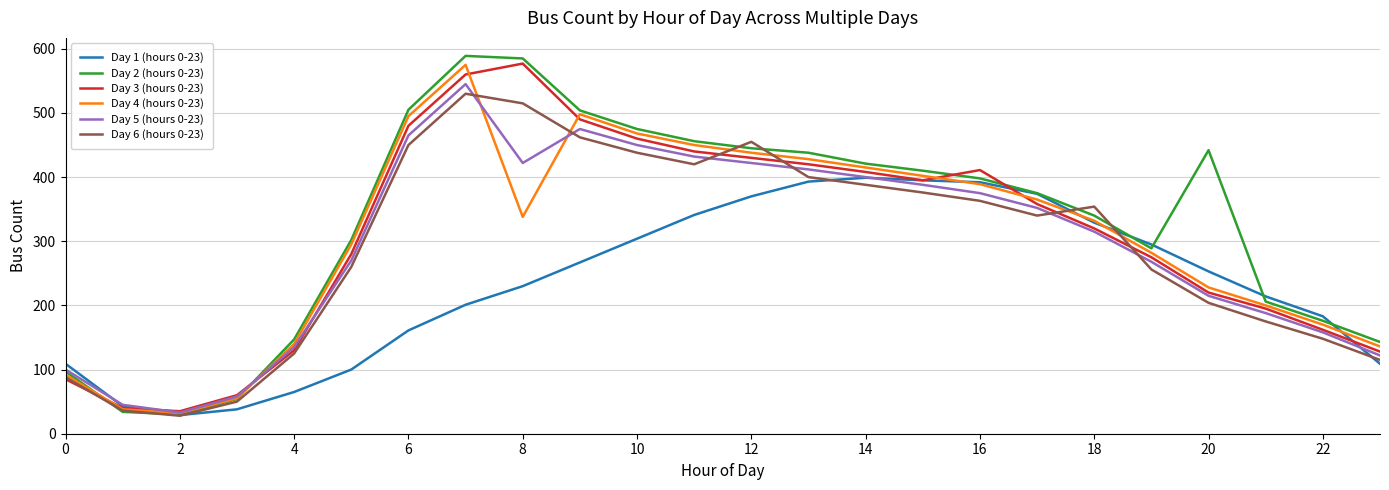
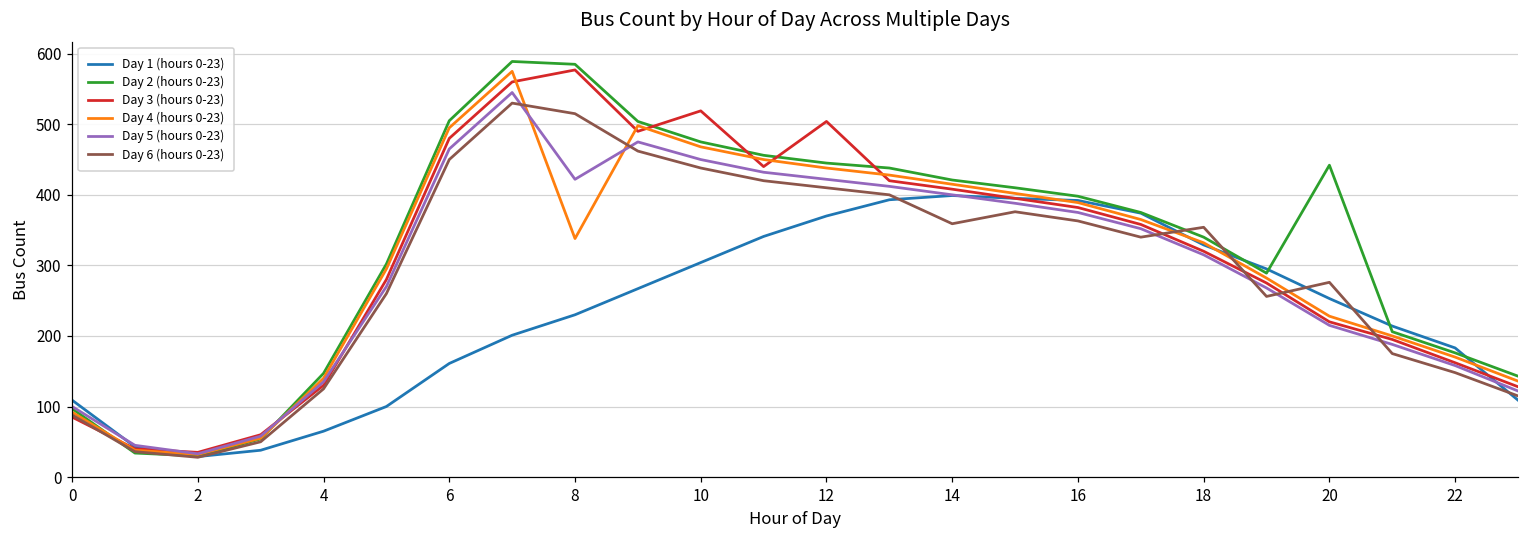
  {
    "Day 1 (hours 0-23)": {
      "0": 110,
      "4": 70,
      "6": 160,
      "8": 230,
      "10": 300,
      "12": 370,
      "20": 250,
      "22": 180
    },
    "Day 2 (hours 0-23)": {
      "4": 150,
      "6": 510,
      "8": 590,
      "10": 480,
      "12": 450,
      "14": 420,
      "16": 400,
      "18": 340,
      "20": 440,
      "22": 180
    },
    "Day 3 (hours 0-23)": {
      "4": 130,
      "6": 480,
      "8": 580,
-     "10": 460,
-     "12": 430,
+     "10": 520,
+     "12": 500,
      "14": 410,
-     "16": 410,
+     "16": 380,
      "18": 320,
      "20": 220
    },
    "Day 4 (hours 0-23)": {
      "4": 140,
      "6": 500,
      "8": 340,
      "10": 470,
      "12": 440,
      "14": 420,
      "20": 230,
      "22": 170
    },
    "Day 5 (hours 0-23)": {
      "4": 140,
      "6": 470,
      "8": 420,
      "10": 450,
      "12": 420,
      "16": 380,
      "18": 320,
      "20": 220
    },
    "Day 6 (hours 0-23)": {
      "4": 130,
      "6": 450,
      "8": 520,
      "10": 440,
-     "12": 460,
-     "14": 390,
+     "12": 410,
+     "14": 360,
      "16": 360,
      "18": 350,
-     "20": 200,
+     "20": 280,
      "22": 150
    }
  }
